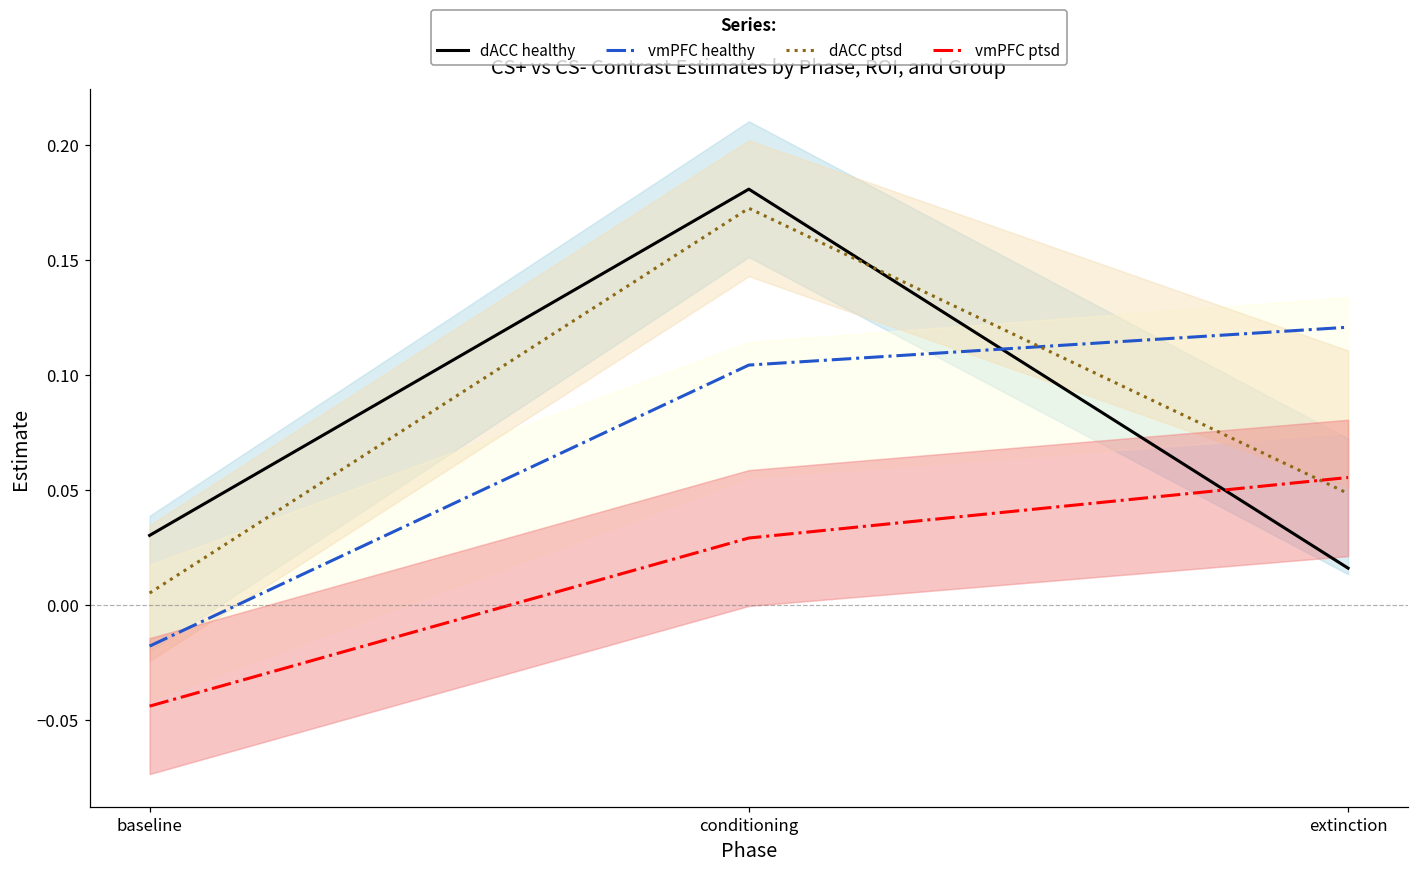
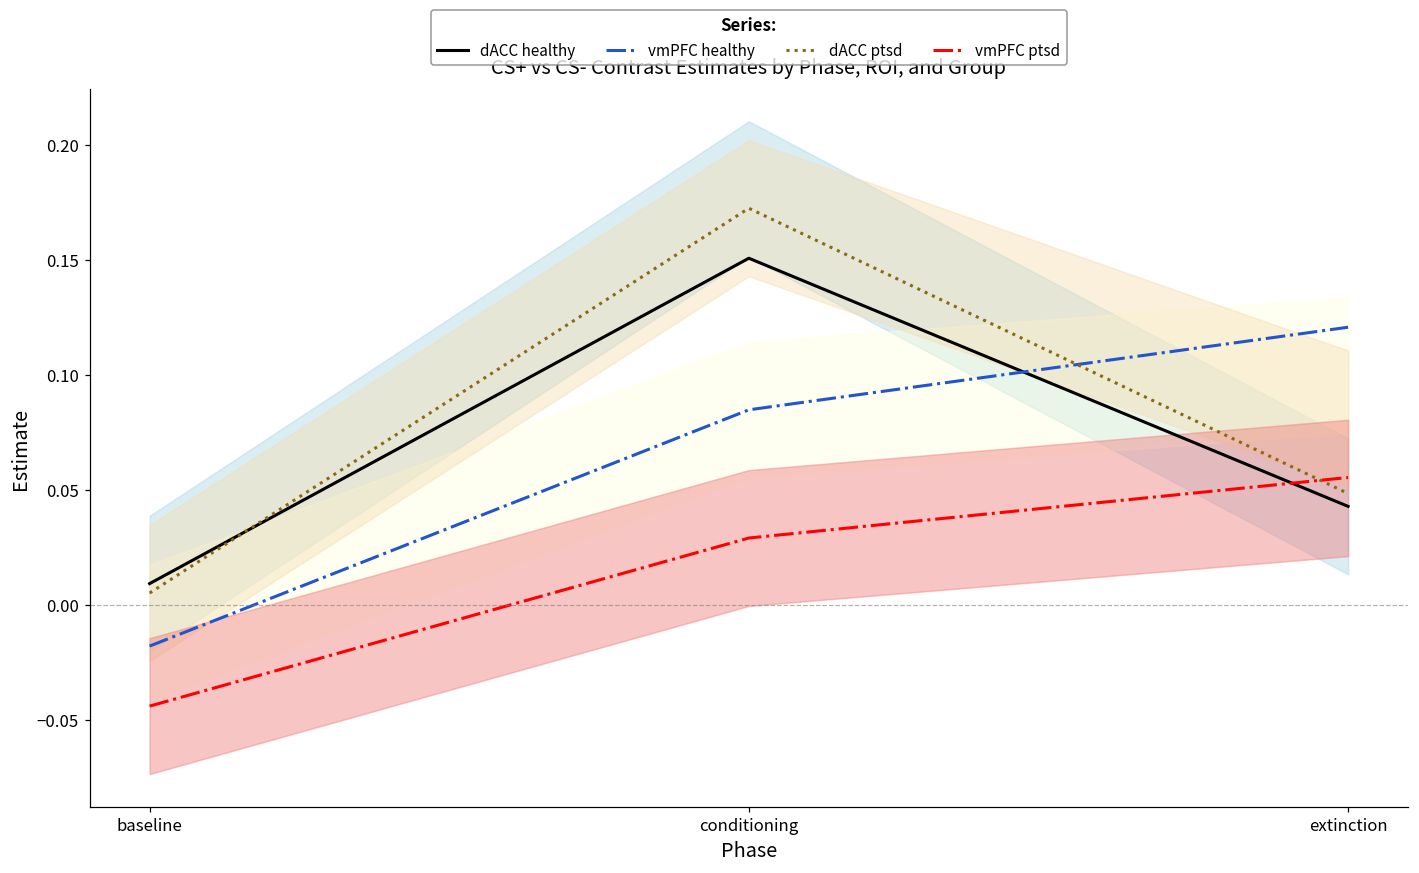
  {
    "dACC healthy": {
-     "baseline": 0.030,
-     "conditioning": 0.181,
-     "extinction": 0.016
+     "baseline": 0.009,
+     "conditioning": 0.151,
+     "extinction": 0.043
    },
    "vmPFC healthy": {
      "baseline": -0.018,
-     "conditioning": 0.104,
+     "conditioning": 0.085,
      "extinction": 0.121
    },
    "dACC ptsd": {
      "baseline": 0.005,
      "conditioning": 0.172,
      "extinction": 0.048
    },
    "vmPFC ptsd": {
      "baseline": -0.044,
      "conditioning": 0.029,
      "extinction": 0.055
    }
  }
